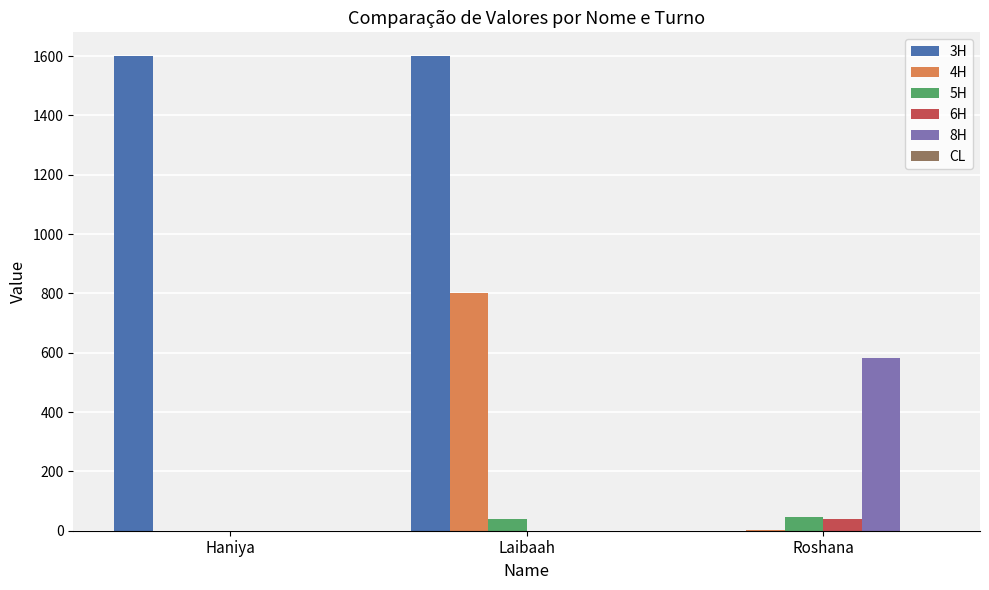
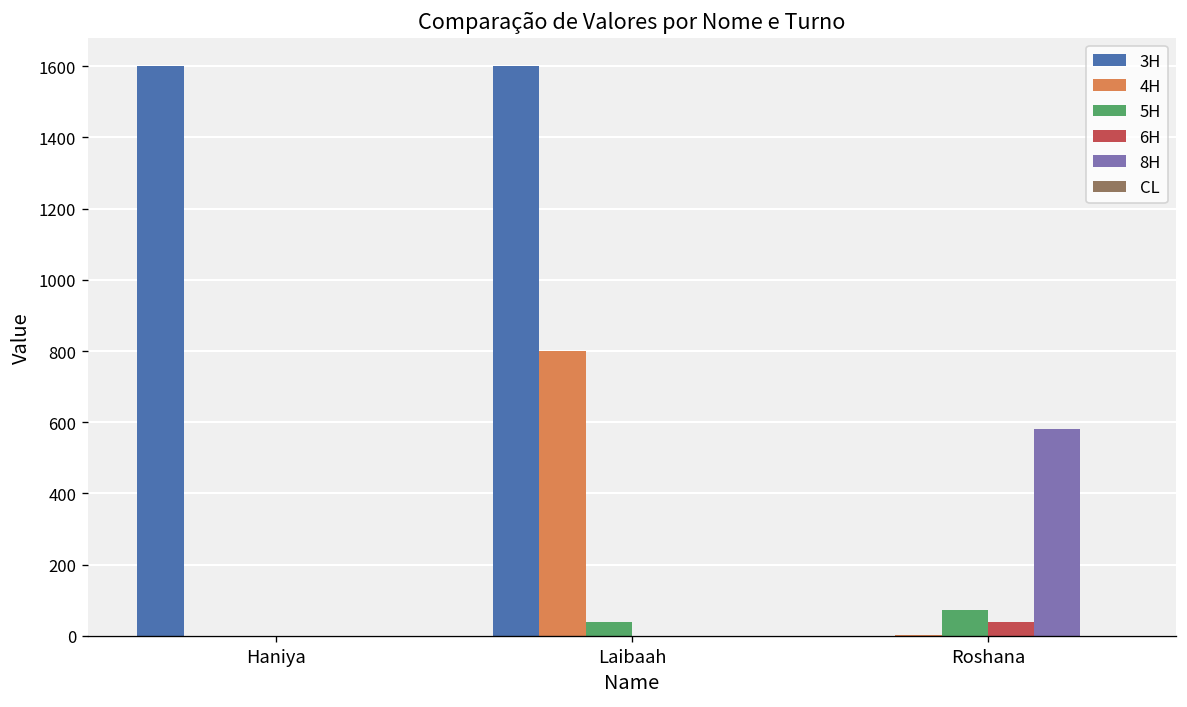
  {
    "5H": {
      "Haniya": 0,
      "Laibaah": 40,
-     "Roshana": 50
+     "Roshana": 70
    },
    "CL": {
      "Haniya": 0,
      "Laibaah": 0,
      "Roshana": 0
    }
  }
